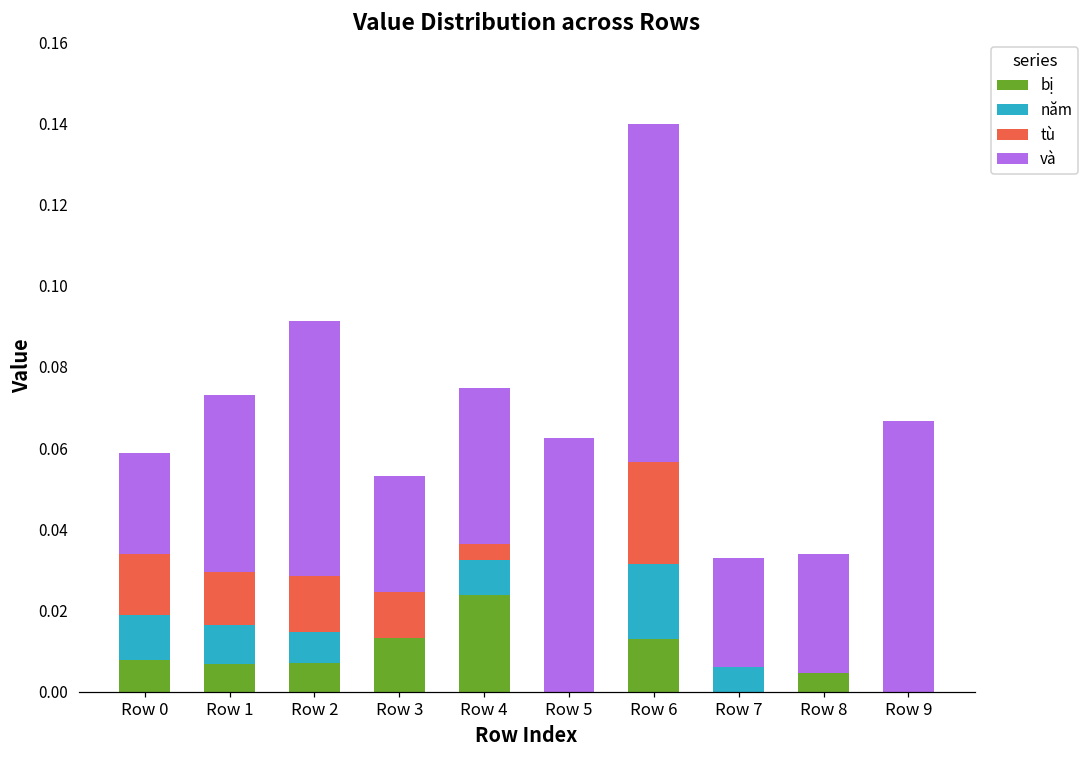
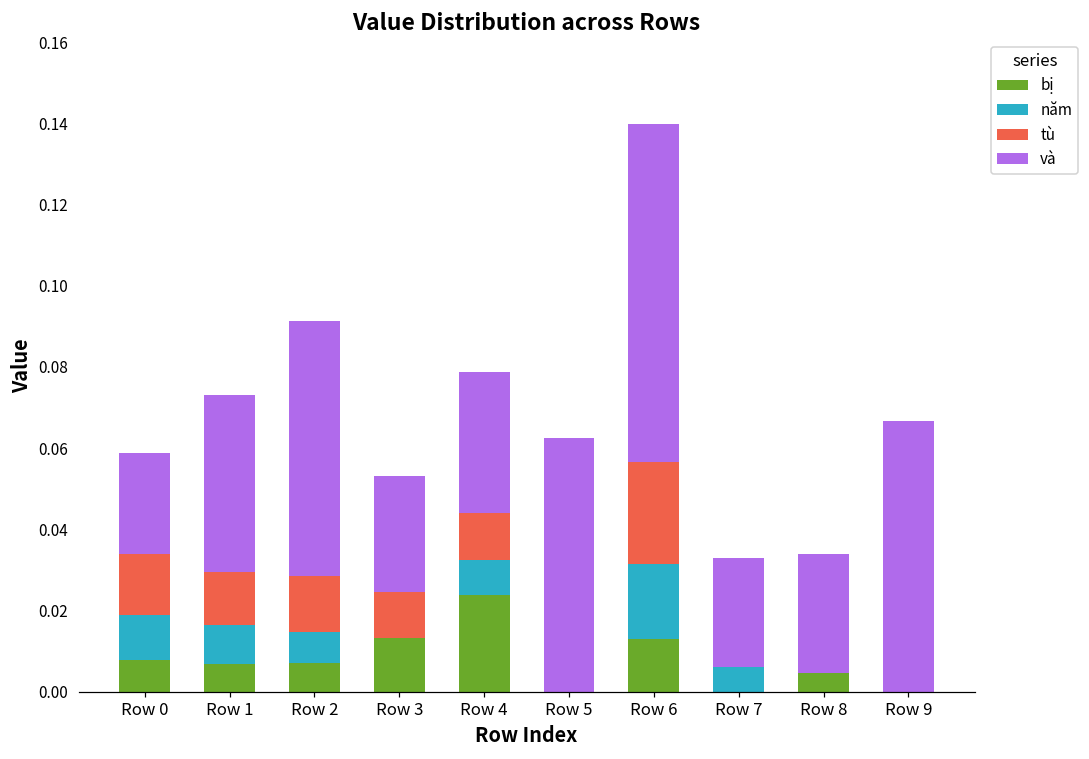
  {
    "bị": {
      "Row 0": 0.008,
      "Row 1": 0.007,
      "Row 2": 0.007,
      "Row 3": 0.013,
      "Row 4": 0.024,
      "Row 5": 0.000,
      "Row 6": 0.013,
      "Row 7": 0.000,
      "Row 8": 0.005,
      "Row 9": 0.000
    },
    "năm": {
      "Row 0": 0.011,
      "Row 1": 0.010,
      "Row 2": 0.008,
      "Row 3": 0.000,
      "Row 4": 0.009,
      "Row 5": 0.000,
      "Row 6": 0.018,
      "Row 7": 0.006,
      "Row 8": 0.000,
      "Row 9": 0.000
    },
    "tù": {
      "Row 0": 0.015,
      "Row 1": 0.013,
      "Row 2": 0.014,
      "Row 3": 0.011,
-     "Row 4": 0.004,
+     "Row 4": 0.012,
      "Row 5": 0.000,
      "Row 6": 0.025,
      "Row 7": 0.000,
      "Row 8": 0.000,
      "Row 9": 0.000
    },
    "và": {
      "Row 0": 0.025,
      "Row 1": 0.043,
      "Row 2": 0.063,
      "Row 3": 0.029,
-     "Row 4": 0.038,
+     "Row 4": 0.035,
      "Row 5": 0.063,
      "Row 6": 0.083,
      "Row 7": 0.027,
      "Row 8": 0.029,
      "Row 9": 0.067
    }
  }
